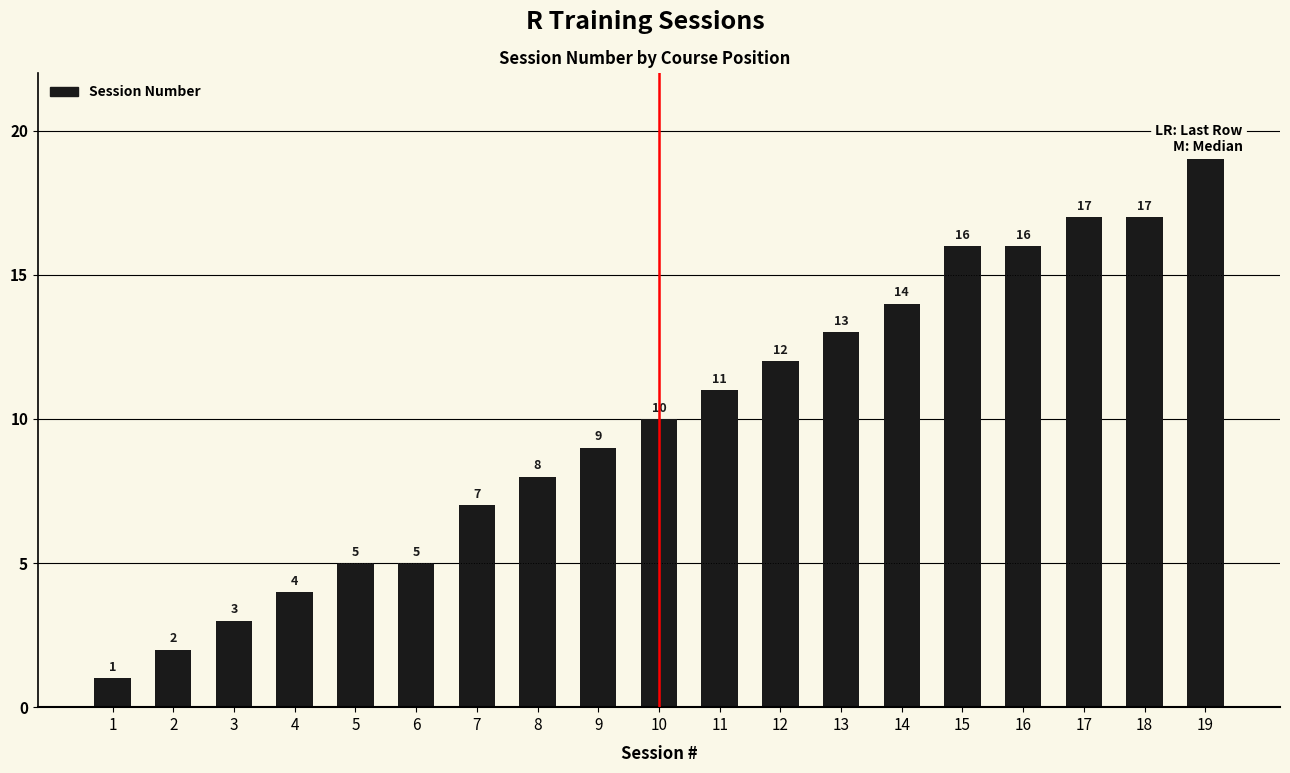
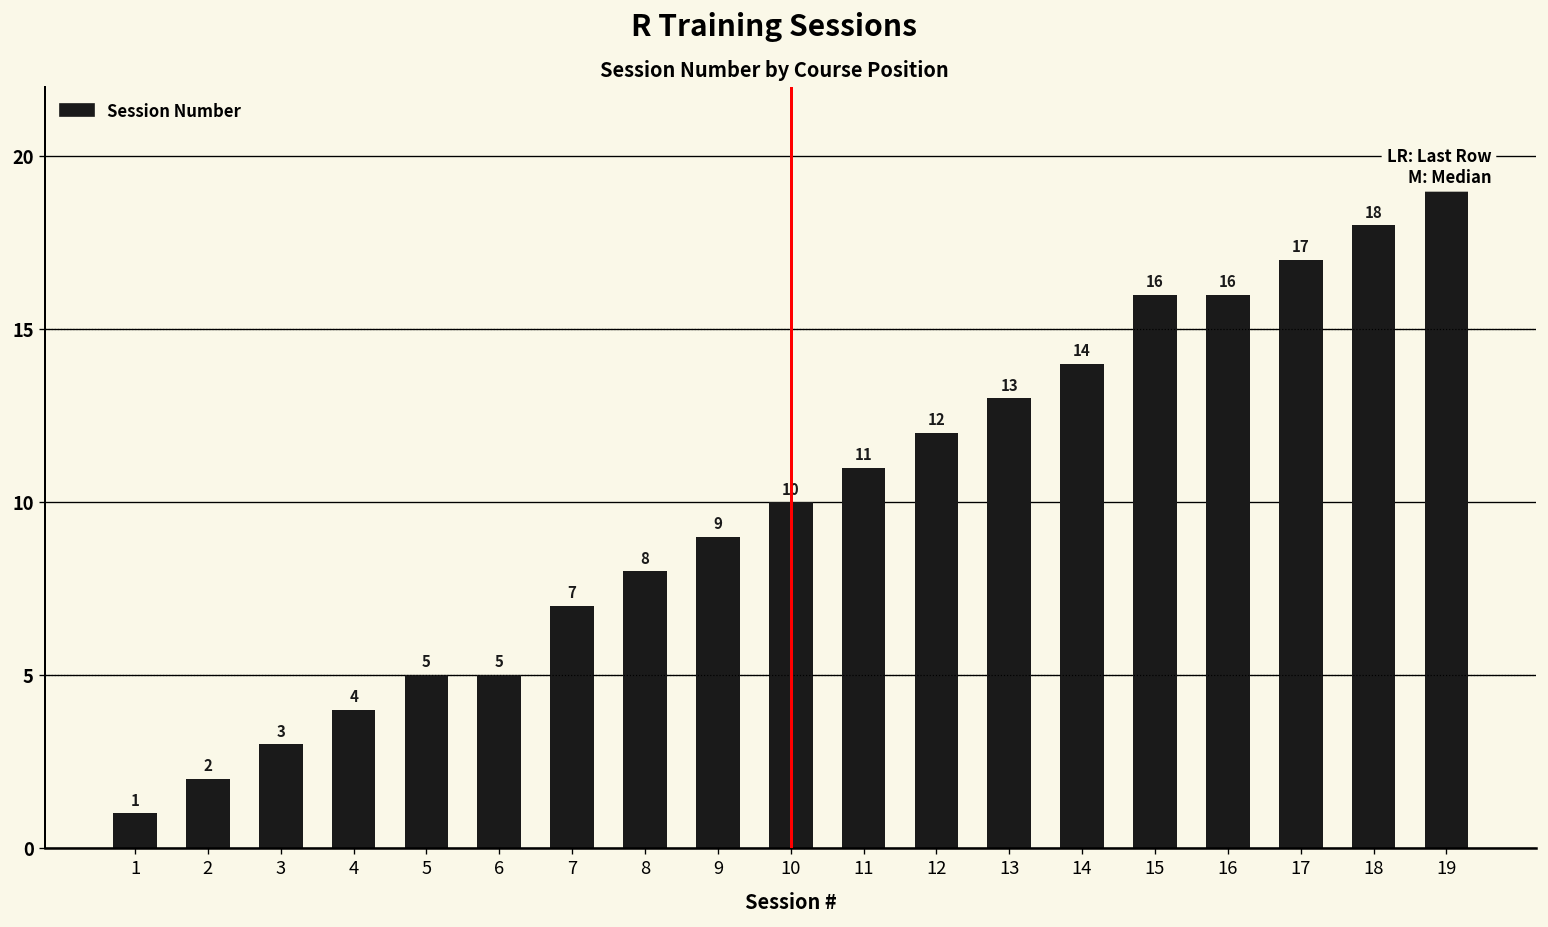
  {
    "1": 1,
    "2": 2,
    "3": 3,
    "4": 4,
    "5": 5,
    "6": 5,
    "7": 7,
    "8": 8,
    "9": 9,
    "10": 10,
    "11": 11,
    "12": 12,
    "13": 13,
    "14": 14,
    "15": 16,
    "16": 16,
    "17": 17,
-   "18": 17
+   "18": 18
  }
